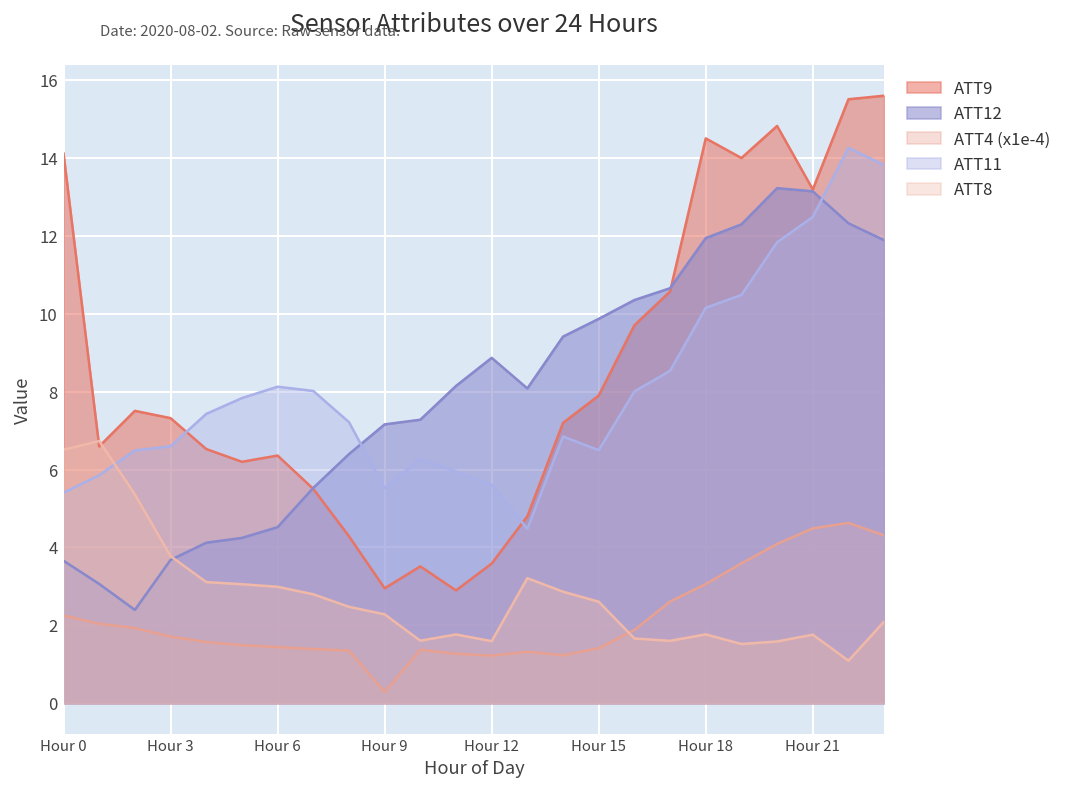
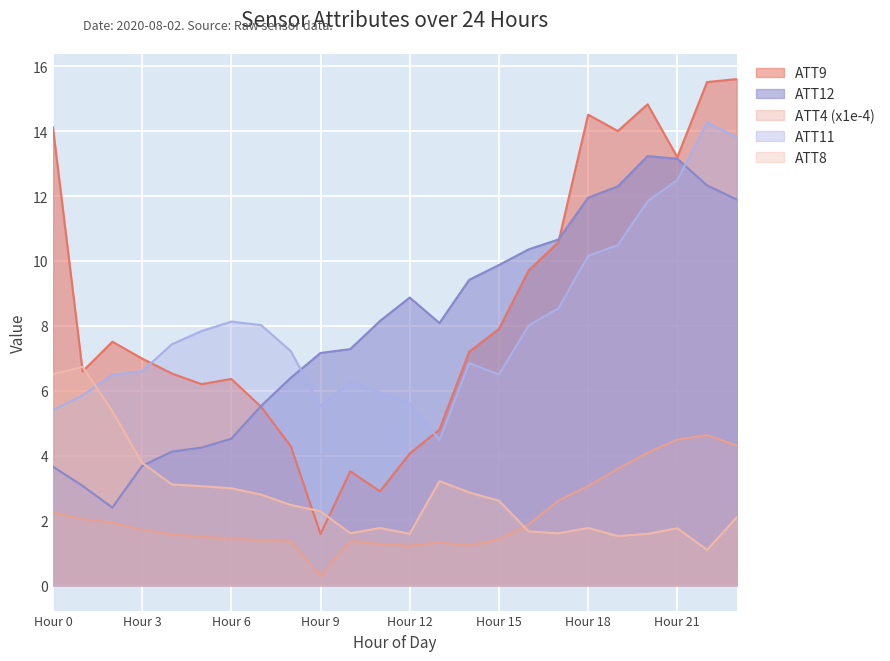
  {
    "ATT9": {
      "Hour 0": 14.1,
-     "Hour 3": 7.3,
+     "Hour 3": 7.0,
      "Hour 6": 6.4,
-     "Hour 9": 2.9,
-     "Hour 12": 3.6,
+     "Hour 9": 1.6,
+     "Hour 12": 4.1,
      "Hour 15": 7.9,
      "Hour 18": 14.5
    }
  }
